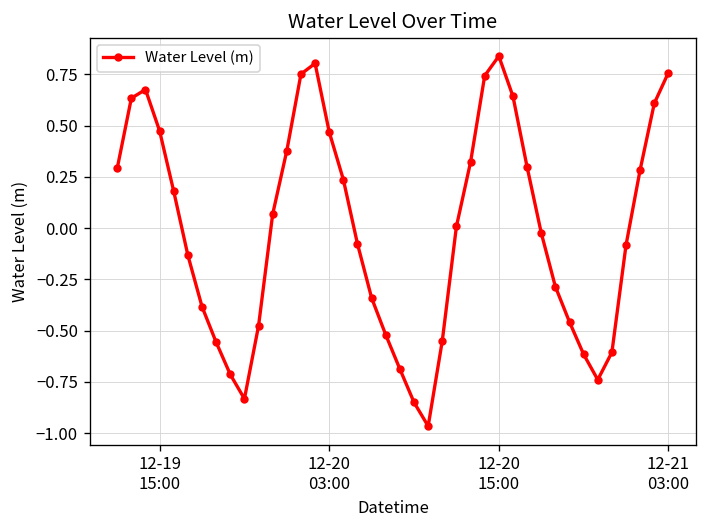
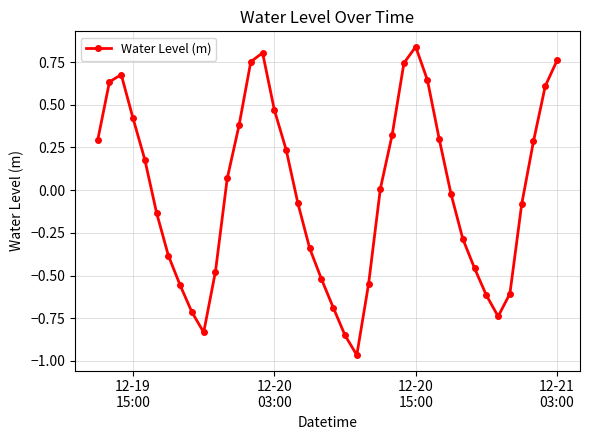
  {
-   "12-19 15:00": 0.47,
+   "12-19 15:00": 0.42,
    "12-20 03:00": 0.47,
    "12-20 15:00": 0.84,
    "12-21 03:00": 0.76
  }
